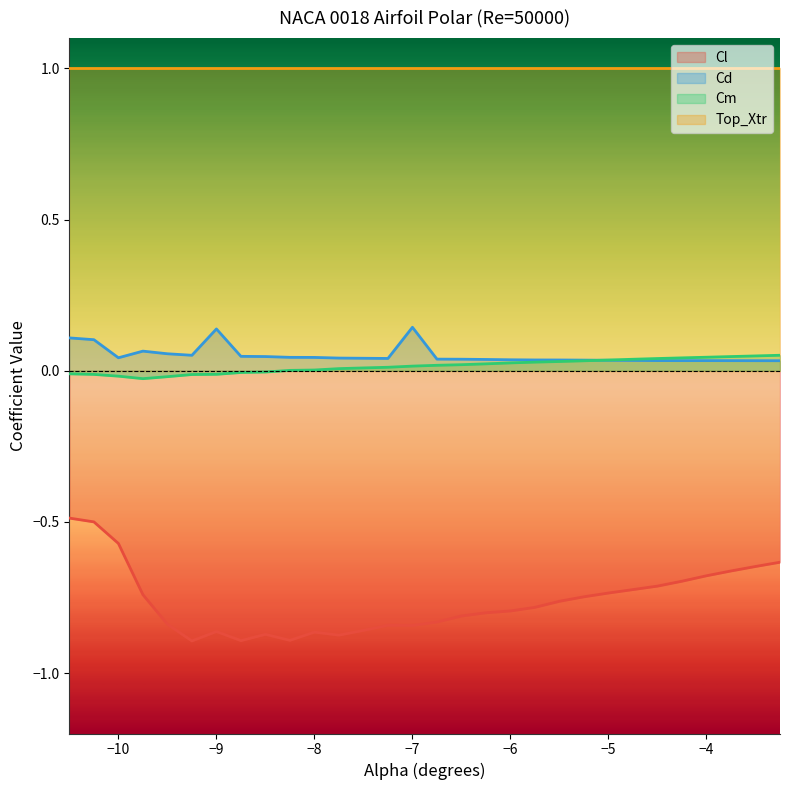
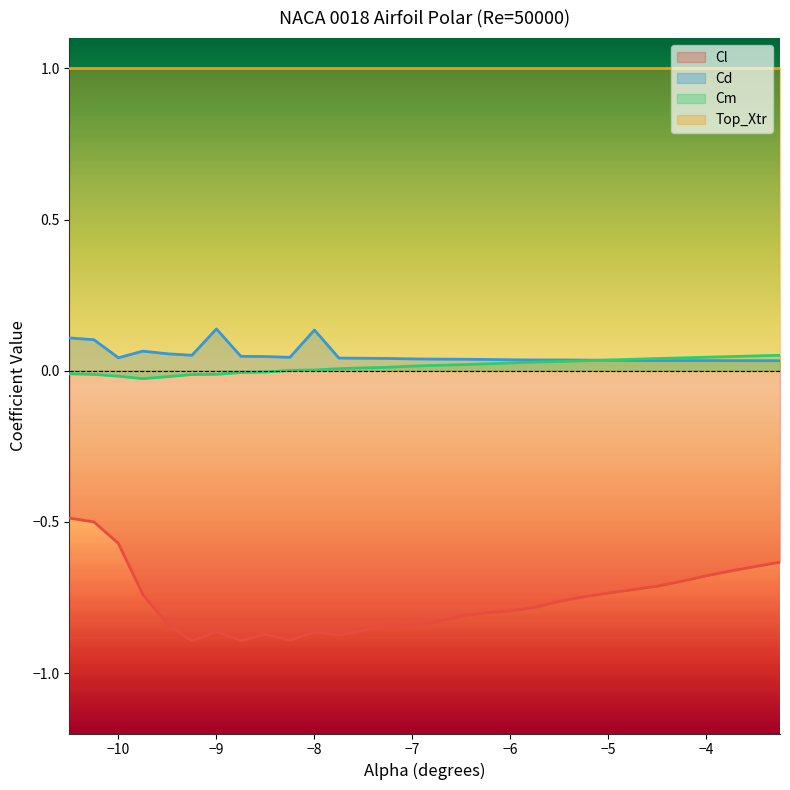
  {
    "Cd": {
      "−10": 0.04,
      "−9": 0.14,
-     "−8": 0.04,
-     "−7": 0.14,
+     "−8": 0.13,
+     "−7": 0.04,
      "−6": 0.04,
      "−4": 0.03
    }
  }
